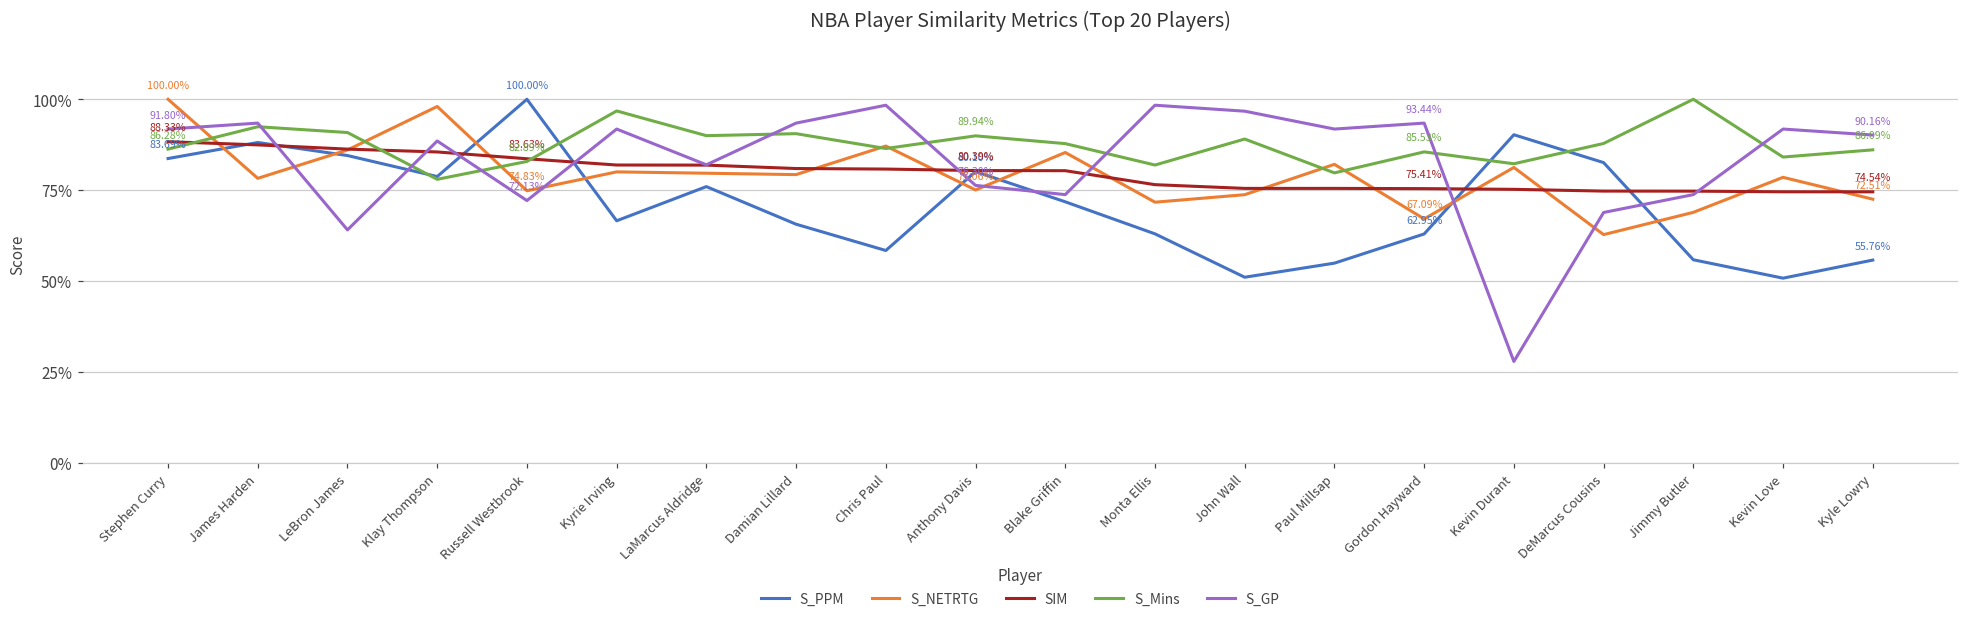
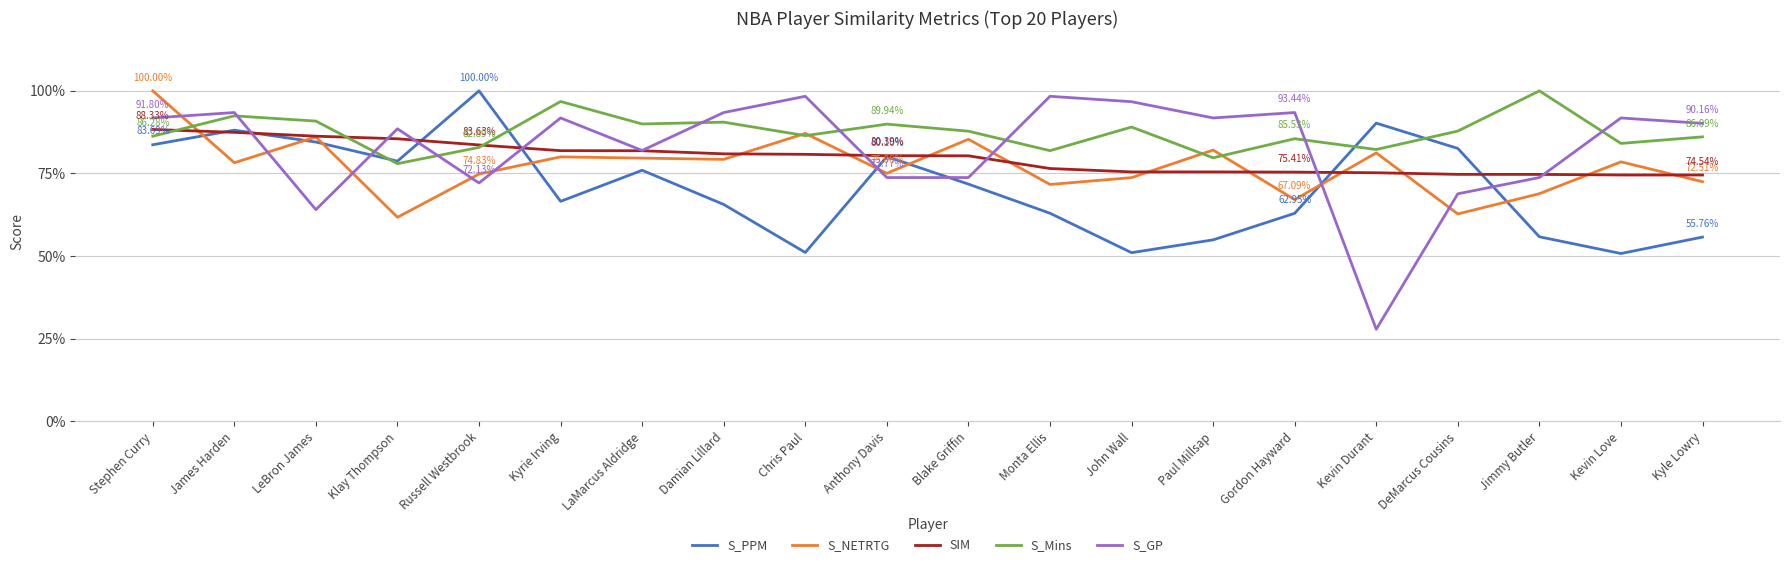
  {
    "S_PPM": {
      "LeBron James": "85%",
      "Kyrie Irving": "67%",
      "LaMarcus Aldridge": "76%",
      "Damian Lillard": "66%",
-     "Chris Paul": "58%",
+     "Chris Paul": "51%",
      "Blake Griffin": "72%",
      "Monta Ellis": "63%",
      "John Wall": "51%",
      "Paul Millsap": "55%",
      "Kevin Durant": "90%",
      "DeMarcus Cousins": "83%",
      "Jimmy Butler": "56%",
      "Kevin Love": "51%"
    },
    "S_NETRTG": {
      "James Harden": "78%",
-     "Klay Thompson": "98%",
+     "Klay Thompson": "62%",
      "Kyrie Irving": "80%",
      "LaMarcus Aldridge": "80%",
      "Damian Lillard": "79%",
      "Blake Griffin": "85%",
      "Monta Ellis": "72%",
      "John Wall": "74%",
      "Paul Millsap": "82%",
      "Kevin Durant": "81%",
      "DeMarcus Cousins": "63%",
      "Jimmy Butler": "69%",
      "Kevin Love": "79%"
    },
    "SIM": {
      "Gordon Hayward": "75.41%"
    },
    "S_Mins": {
      "Anthony Davis": "89.94%",
      "Gordon Hayward": "85.53%"
    },
    "S_GP": {
      "Stephen Curry": "91.80%",
-     "Anthony Davis": "76.30%",
+     "Anthony Davis": "73.77%",
      "Gordon Hayward": "93.44%",
      "Kyle Lowry": "90.16%"
    }
  }
